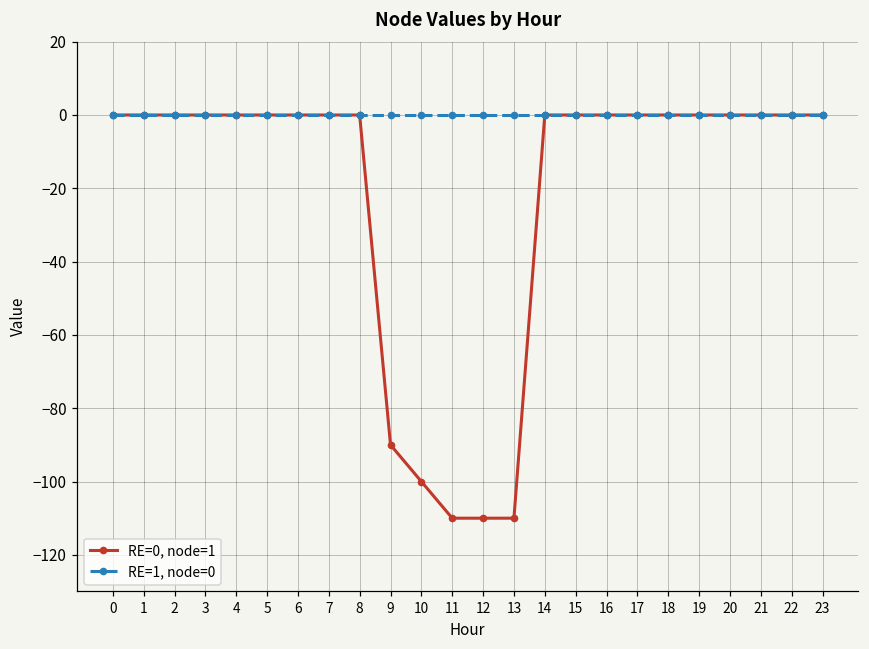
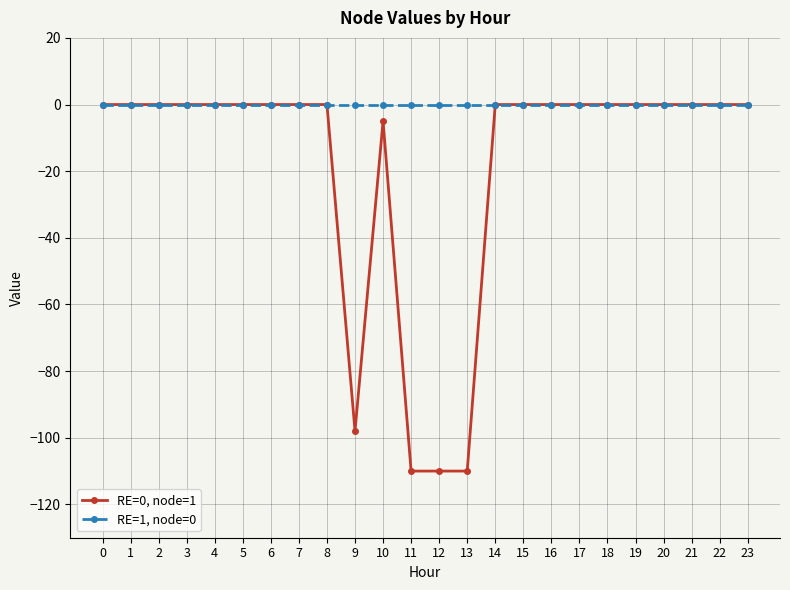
  {
    "RE=0, node=1": {
-     "9": -90,
-     "10": -100,
+     "9": -98,
+     "10": -5,
      "11": -110,
      "12": -110,
      "13": -110
    },
    "RE=1, node=0": {
      "9": 0,
      "10": 0,
      "11": 0,
      "12": 0,
      "13": 0
    }
  }
